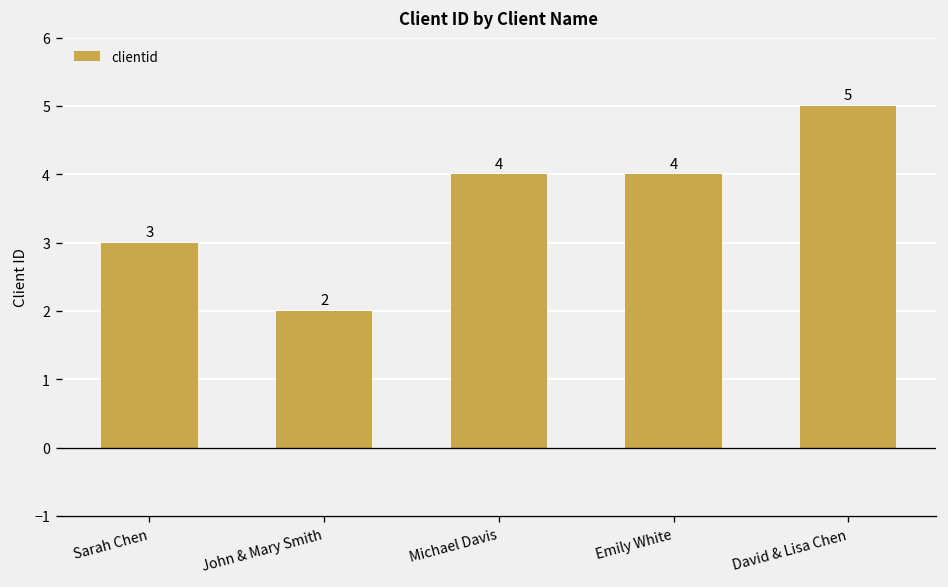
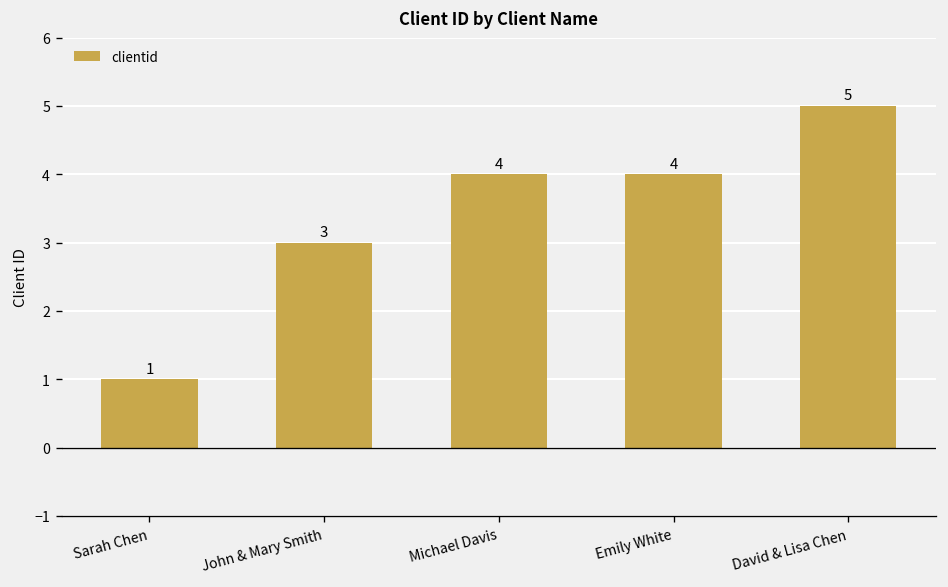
  {
-   "Sarah Chen": 3,
-   "John & Mary Smith": 2,
+   "Sarah Chen": 1,
+   "John & Mary Smith": 3,
    "Michael Davis": 4,
    "Emily White": 4,
    "David & Lisa Chen": 5
  }
